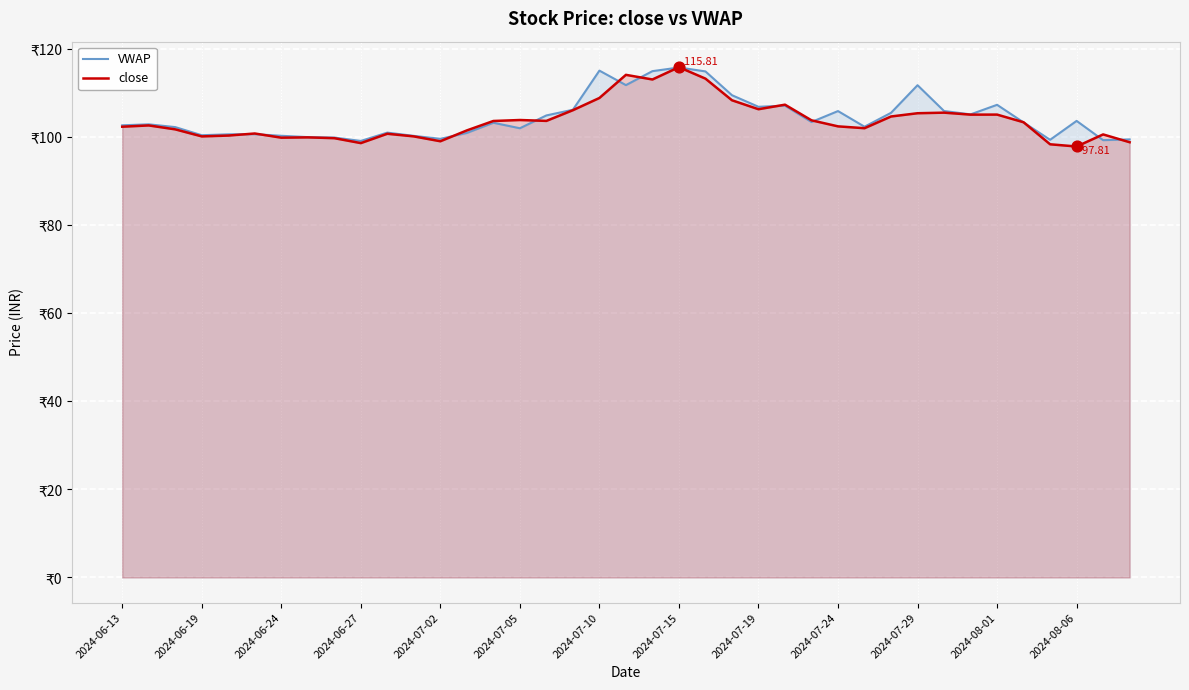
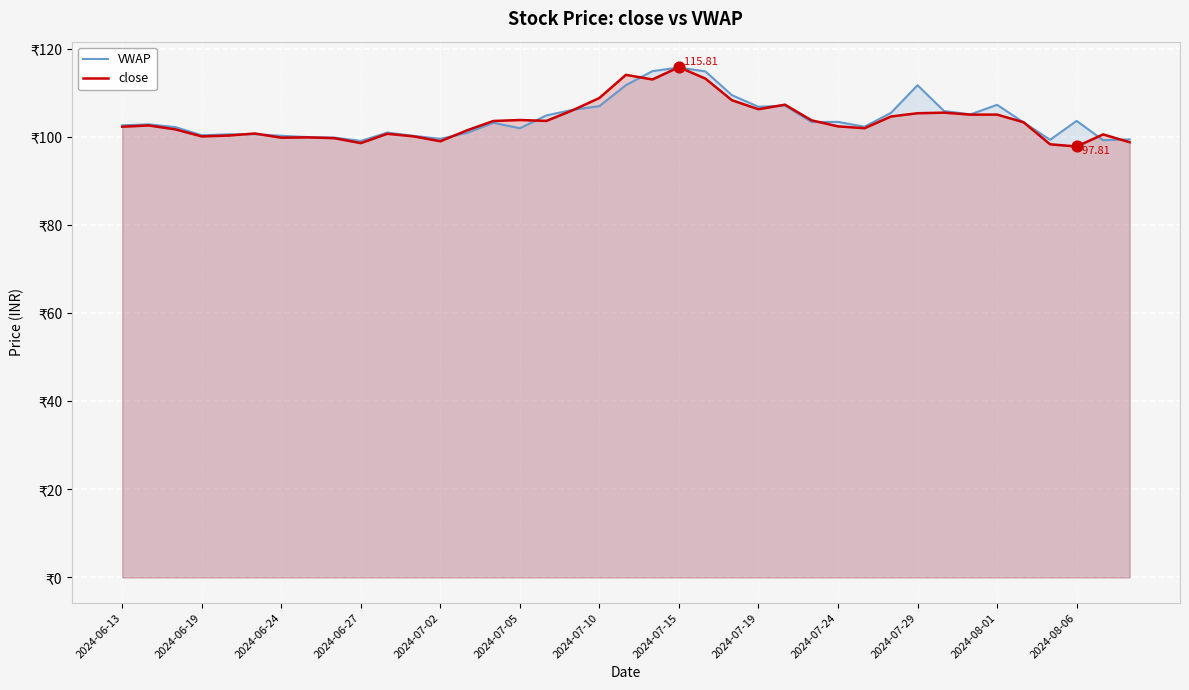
  {
    "VWAP": {
      "2024-07-05": "₹102",
-     "2024-07-10": "₹115",
-     "2024-07-24": "₹106",
+     "2024-07-10": "₹107",
+     "2024-07-24": "₹103",
      "2024-07-29": "₹112",
      "2024-08-01": "₹107",
      "2024-08-06": "₹104"
    }
  }
